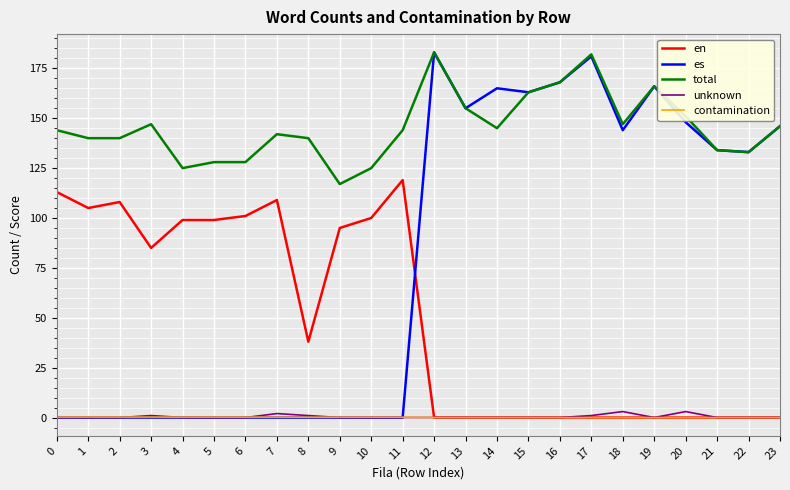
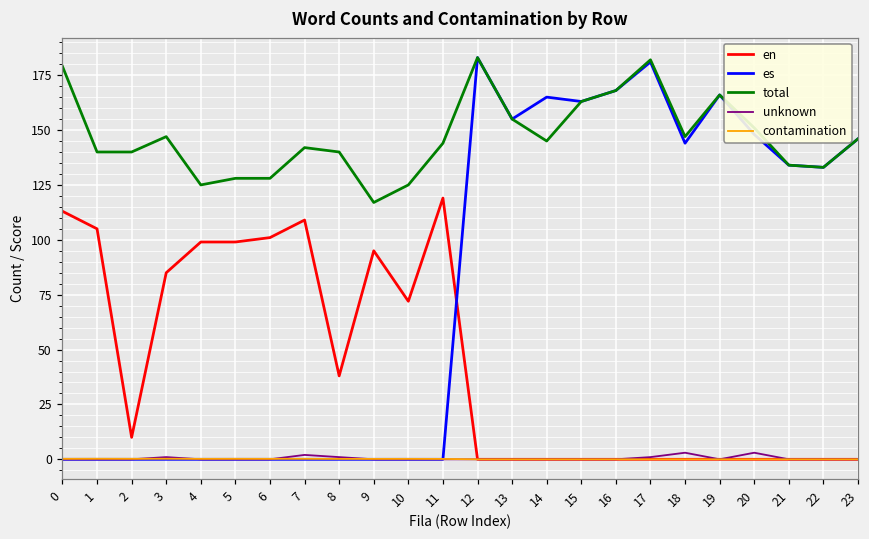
  {
    "en": {
      "0": 113,
      "1": 105,
-     "2": 108,
+     "2": 10,
      "3": 85,
      "4": 99,
      "5": 99,
      "6": 101,
      "7": 109,
      "8": 38,
      "9": 95,
-     "10": 100,
+     "10": 72,
      "11": 119
    },
    "es": {
      "14": 165,
      "18": 144,
      "20": 148
    },
    "total": {
-     "0": 144,
+     "0": 179,
      "1": 140,
      "2": 140,
      "3": 147,
      "4": 125,
      "5": 128,
      "6": 128,
      "7": 142,
      "8": 140,
      "9": 117,
      "10": 125,
      "11": 144,
      "14": 145,
      "18": 147
    },
    "unknown": {
      "7": 2,
      "18": 3,
      "20": 3
    }
  }
